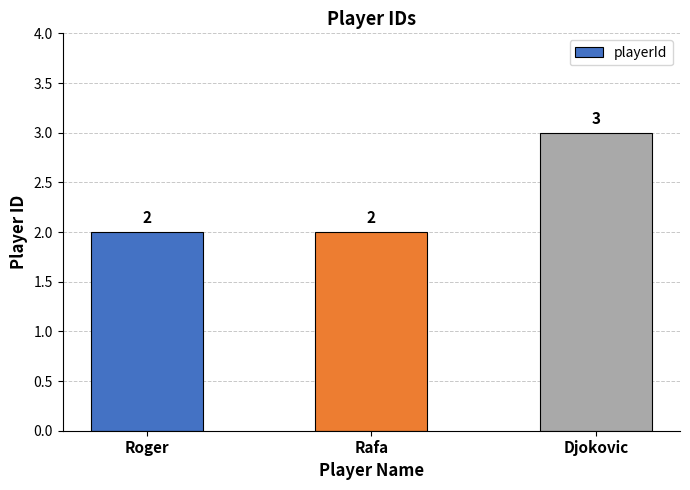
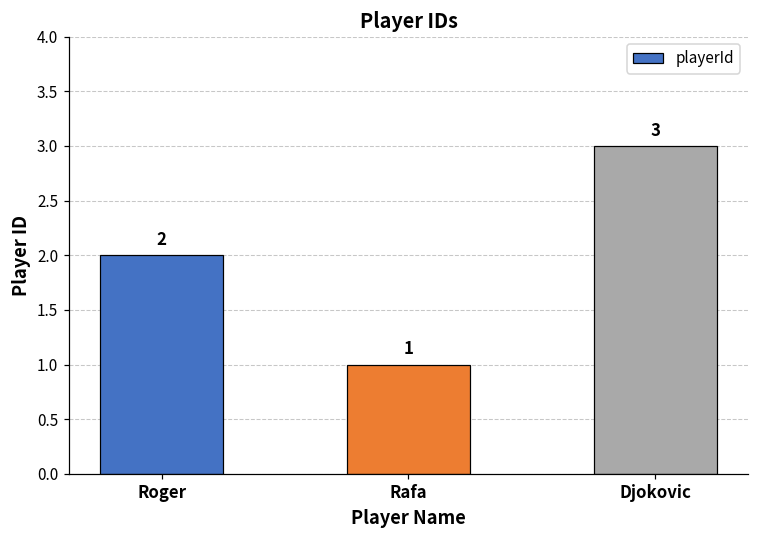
  {
    "Roger": 2,
-   "Rafa": 2,
+   "Rafa": 1,
    "Djokovic": 3
  }
